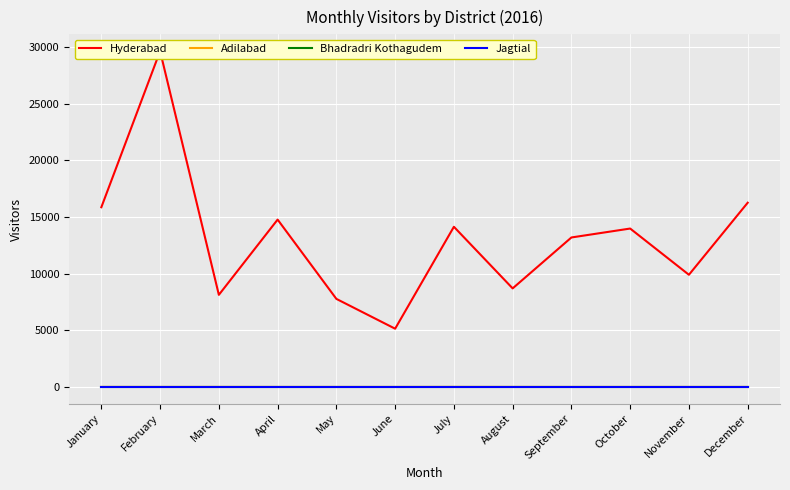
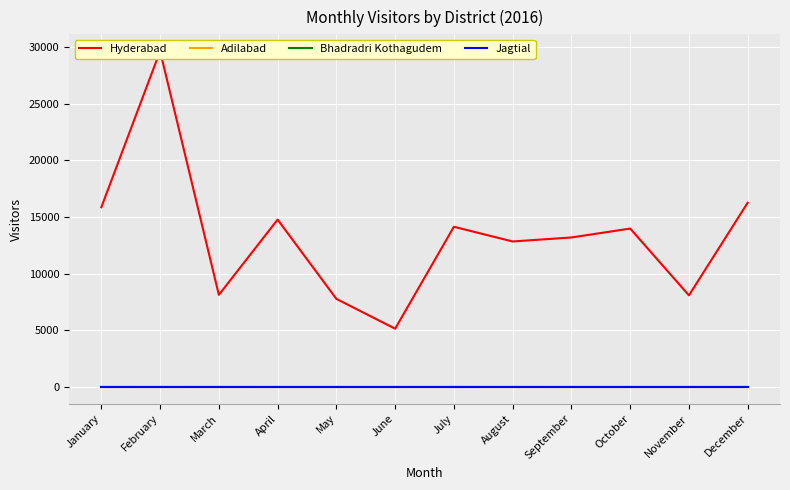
  {
    "Hyderabad": {
      "January": 15900,
      "March": 8100,
      "April": 14800,
      "May": 7800,
      "June": 5100,
      "July": 14100,
-     "August": 8700,
+     "August": 12800,
      "September": 13200,
      "October": 14000,
-     "November": 9900,
+     "November": 8100,
      "December": 16300
    },
    "Jagtial": {
      "January": 0,
      "February": 0,
      "March": 0,
      "April": 0,
      "May": 0,
      "June": 0,
      "July": 0,
      "August": 0,
      "September": 0,
      "October": 0,
      "November": 0,
      "December": 0
    }
  }
